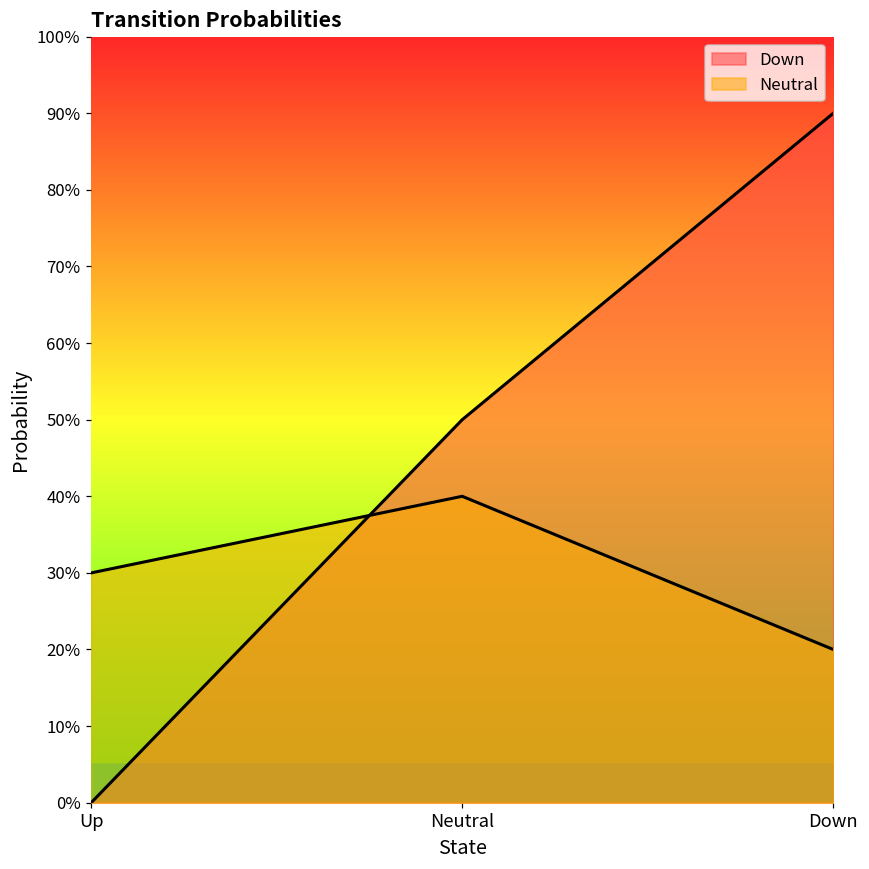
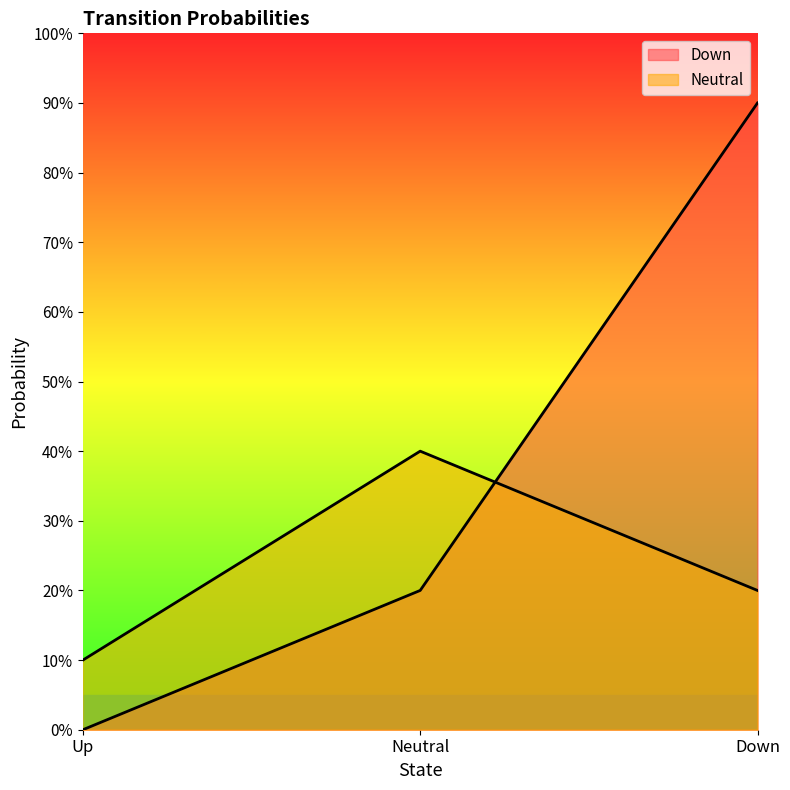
  {
    "Down": {
-     "Neutral": "50%",
+     "Neutral": "20%",
      "Down": "90%"
    },
    "Neutral": {
-     "Up": "30%",
+     "Up": "10%",
      "Neutral": "40%",
      "Down": "20%"
    }
  }
